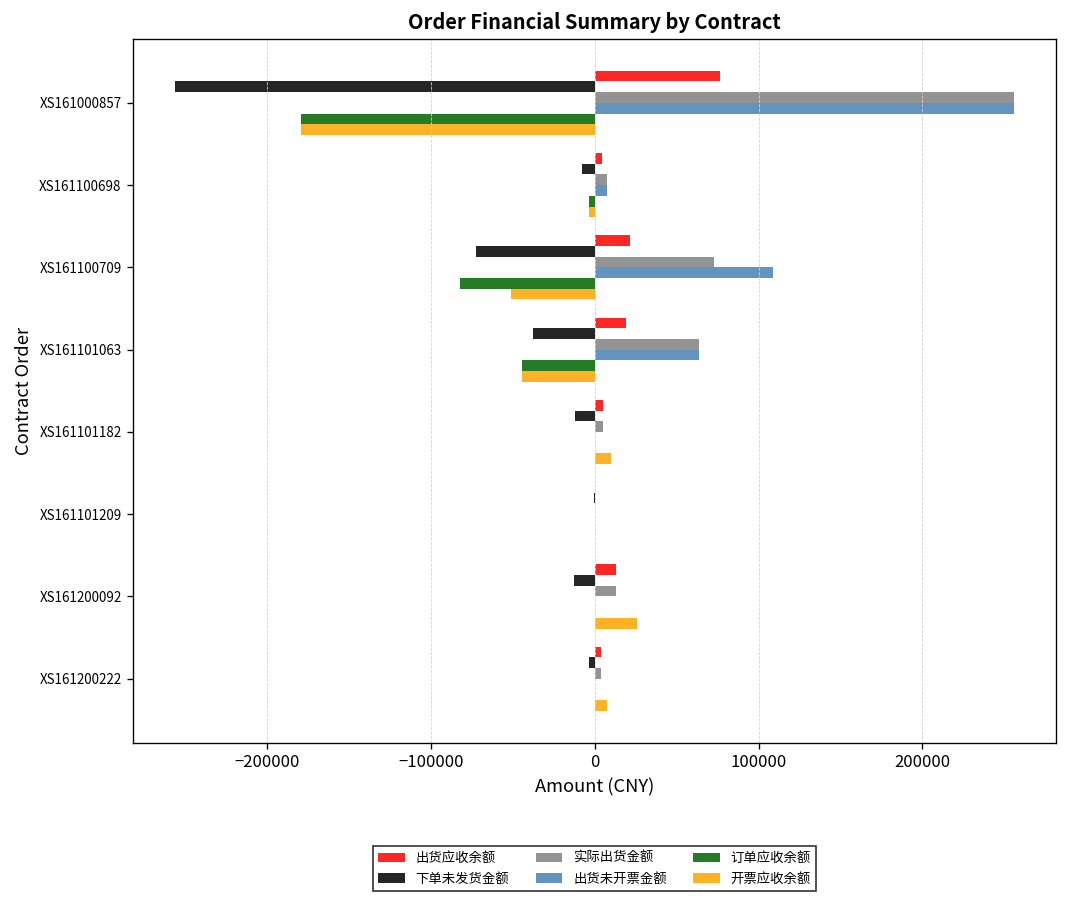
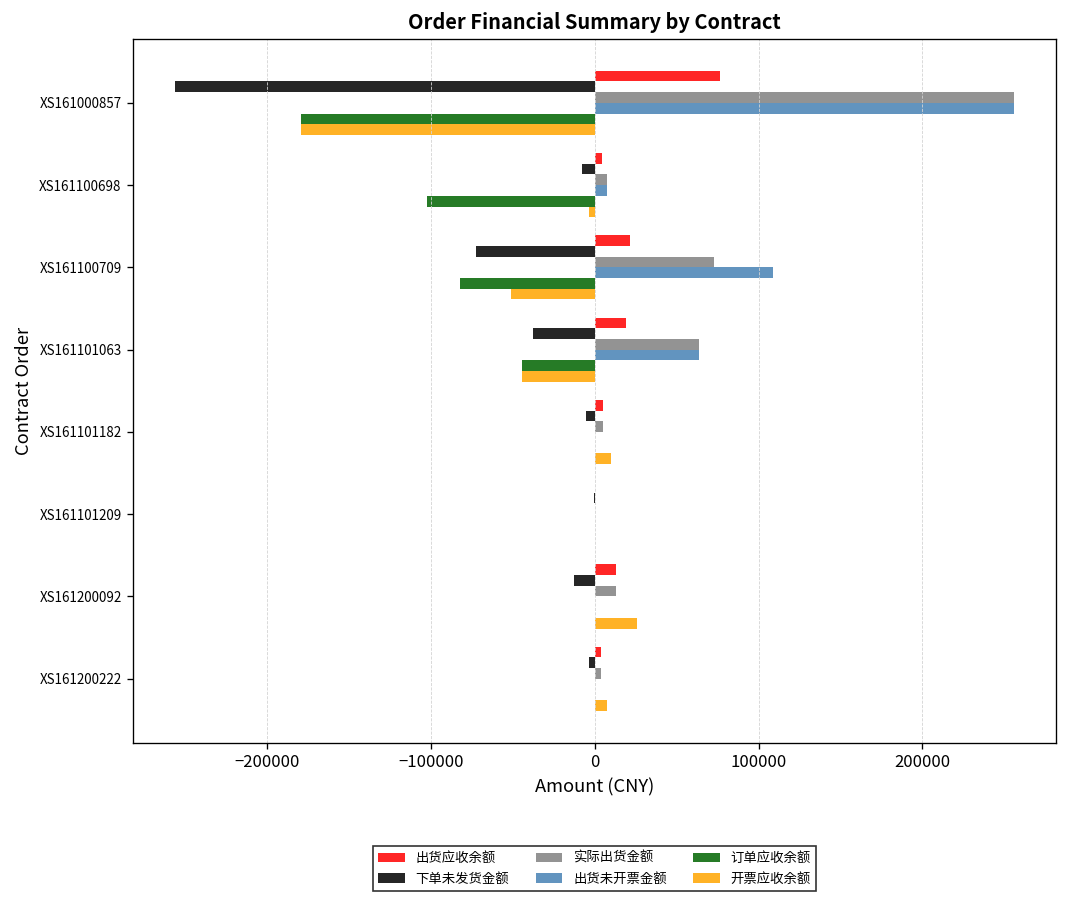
  {
    "出货应收余额": {
      "XS161000857": 77000,
      "XS161100698": 5000,
      "XS161100709": 22000,
      "XS161101063": 19000,
      "XS161101182": 5000,
      "XS161200092": 13000,
      "XS161200222": 4000
    },
    "下单未发货金额": {
      "XS161000857": -256000,
      "XS161100698": -8000,
      "XS161100709": -73000,
      "XS161101063": -38000,
-     "XS161101182": -12000,
+     "XS161101182": -5000,
      "XS161200092": -13000,
      "XS161200222": -4000
    },
    "实际出货金额": {
      "XS161000857": 256000,
      "XS161100698": 8000,
      "XS161100709": 73000,
      "XS161101063": 64000,
      "XS161101182": 5000,
      "XS161200092": 13000,
      "XS161200222": 4000
    },
    "出货未开票金额": {
      "XS161000857": 256000,
      "XS161100698": 8000,
      "XS161100709": 109000,
      "XS161101063": 64000,
      "XS161101182": 0,
      "XS161200092": 0,
      "XS161200222": 0
    },
    "订单应收余额": {
      "XS161000857": -179000,
-     "XS161100698": -3000,
+     "XS161100698": -102000,
      "XS161100709": -82000,
      "XS161101063": -45000,
      "XS161101182": 0,
      "XS161101209": 0,
      "XS161200092": 0,
      "XS161200222": 0
    },
    "开票应收余额": {
      "XS161000857": -179000,
      "XS161100698": -3000,
      "XS161100709": -51000,
      "XS161101063": -45000,
      "XS161101182": 10000,
      "XS161101209": 0,
      "XS161200092": 26000,
      "XS161200222": 7000
    }
  }
